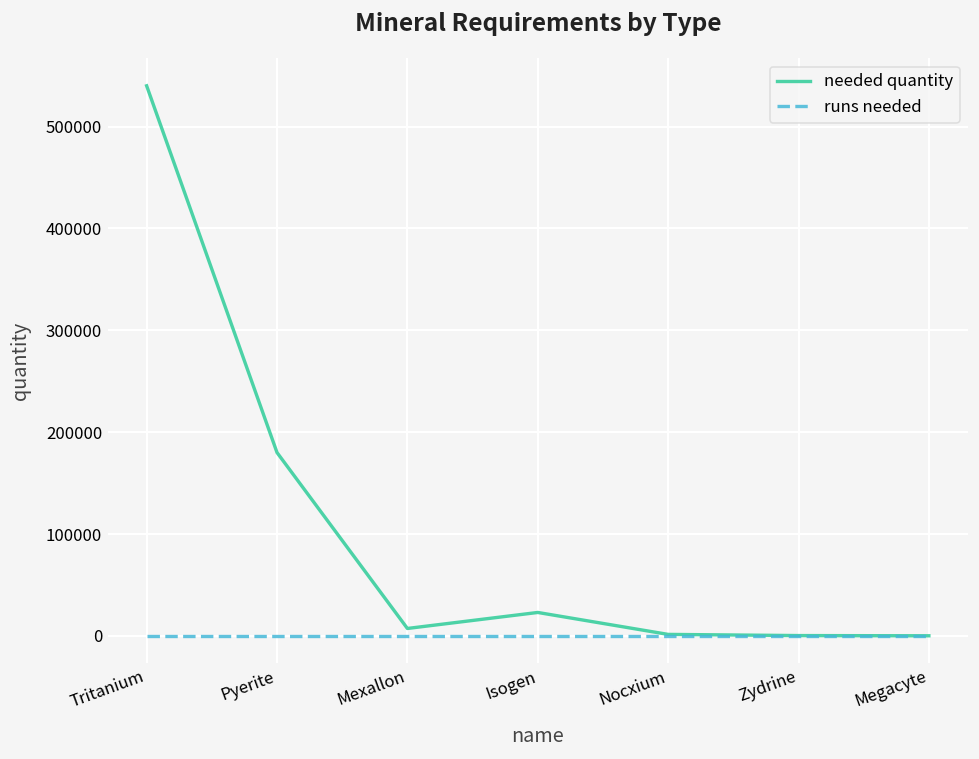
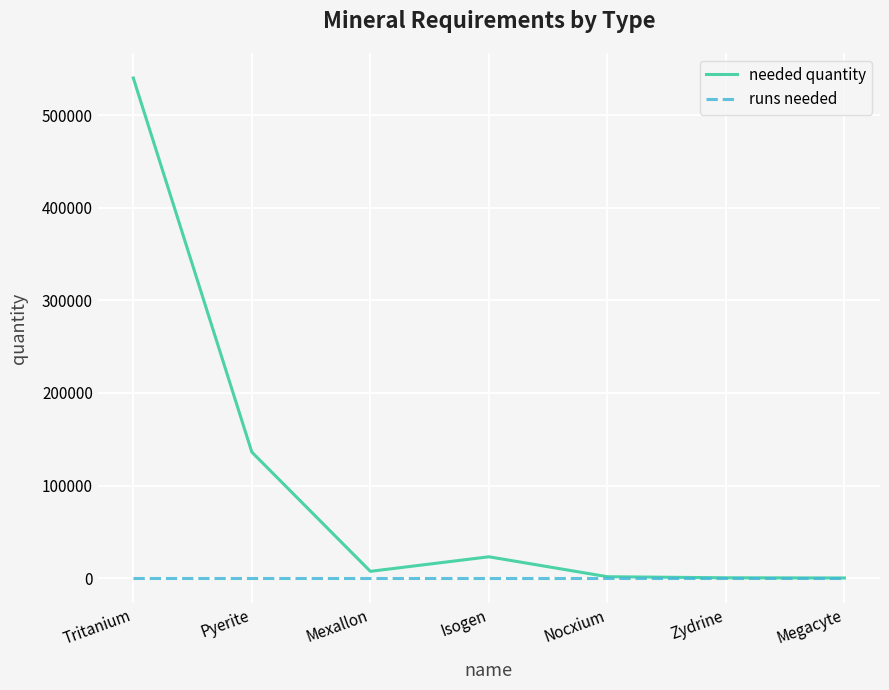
  {
    "needed quantity": {
      "Tritanium": 540000,
-     "Pyerite": 180000,
+     "Pyerite": 140000,
      "Mexallon": 10000,
      "Isogen": 20000
    },
    "runs needed": {
      "Tritanium": 0,
      "Pyerite": 0,
      "Mexallon": 0,
      "Isogen": 0
    }
  }
